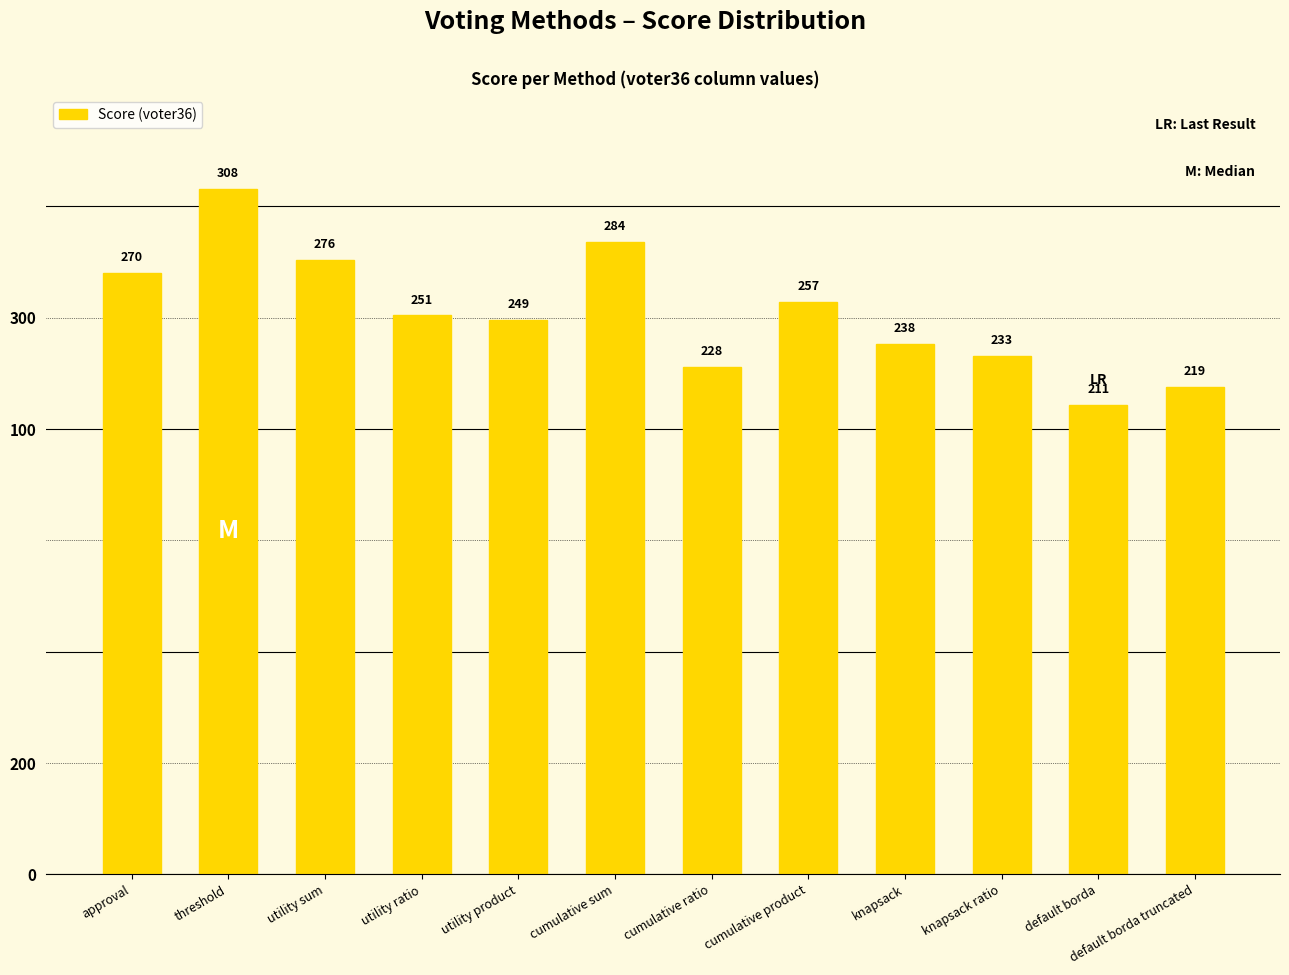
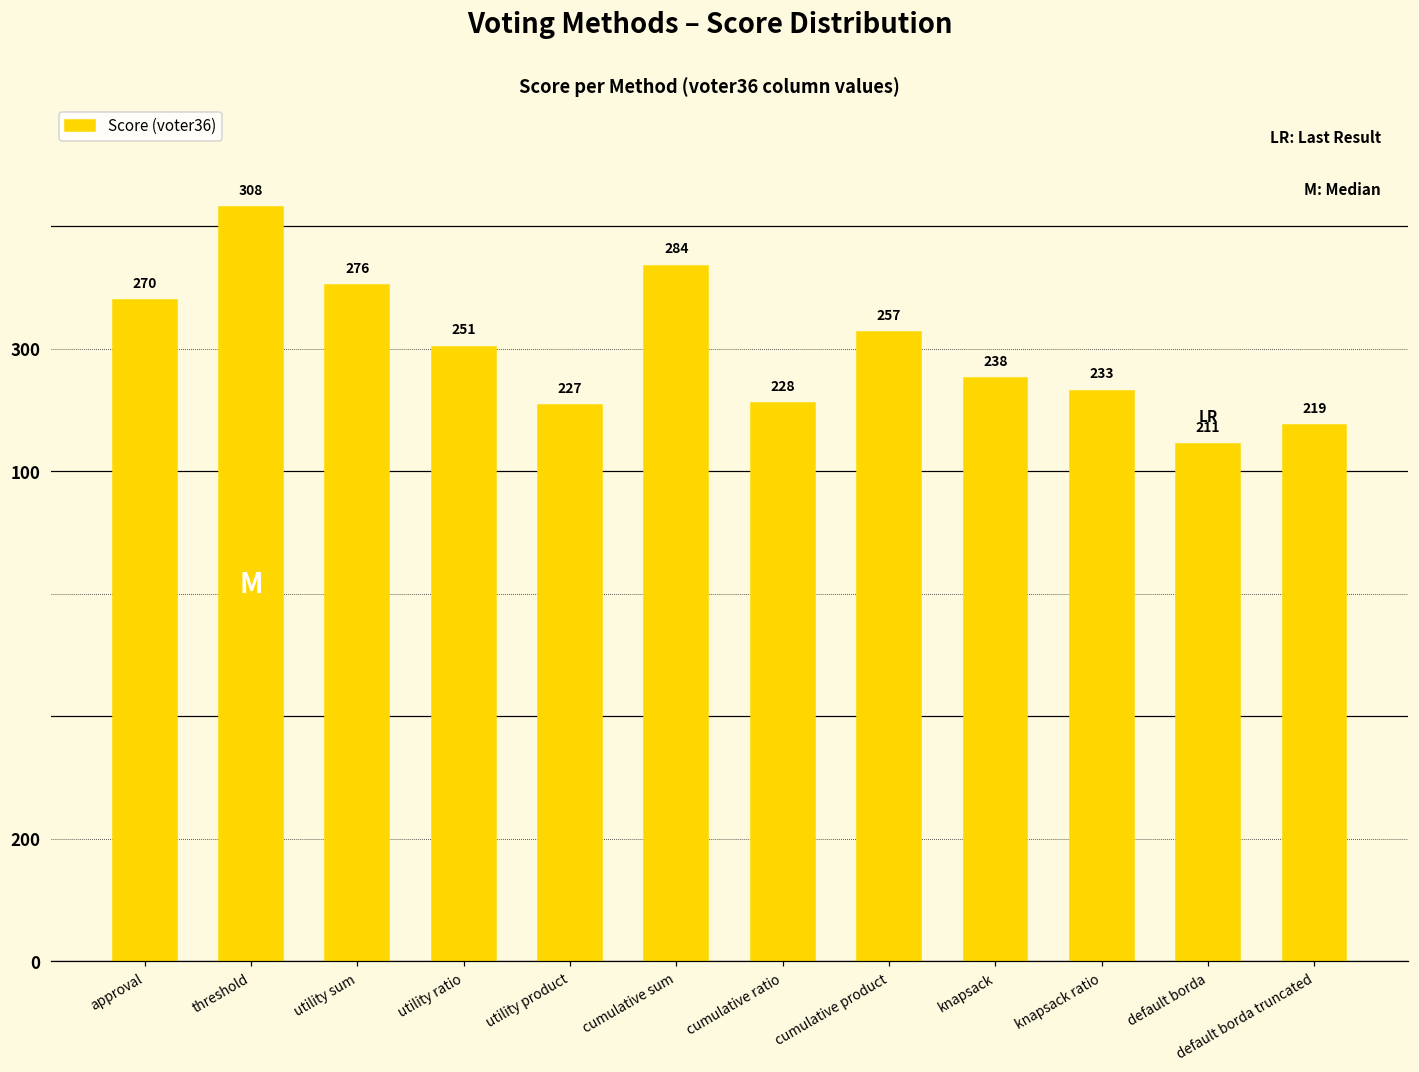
  {
    "approval": 270,
    "threshold": 308,
    "utility sum": 276,
    "utility ratio": 251,
-   "utility product": 249,
+   "utility product": 227,
    "cumulative sum": 284,
    "cumulative ratio": 228,
    "cumulative product": 257,
    "knapsack": 238,
    "knapsack ratio": 233,
    "default borda truncated": 219
  }
